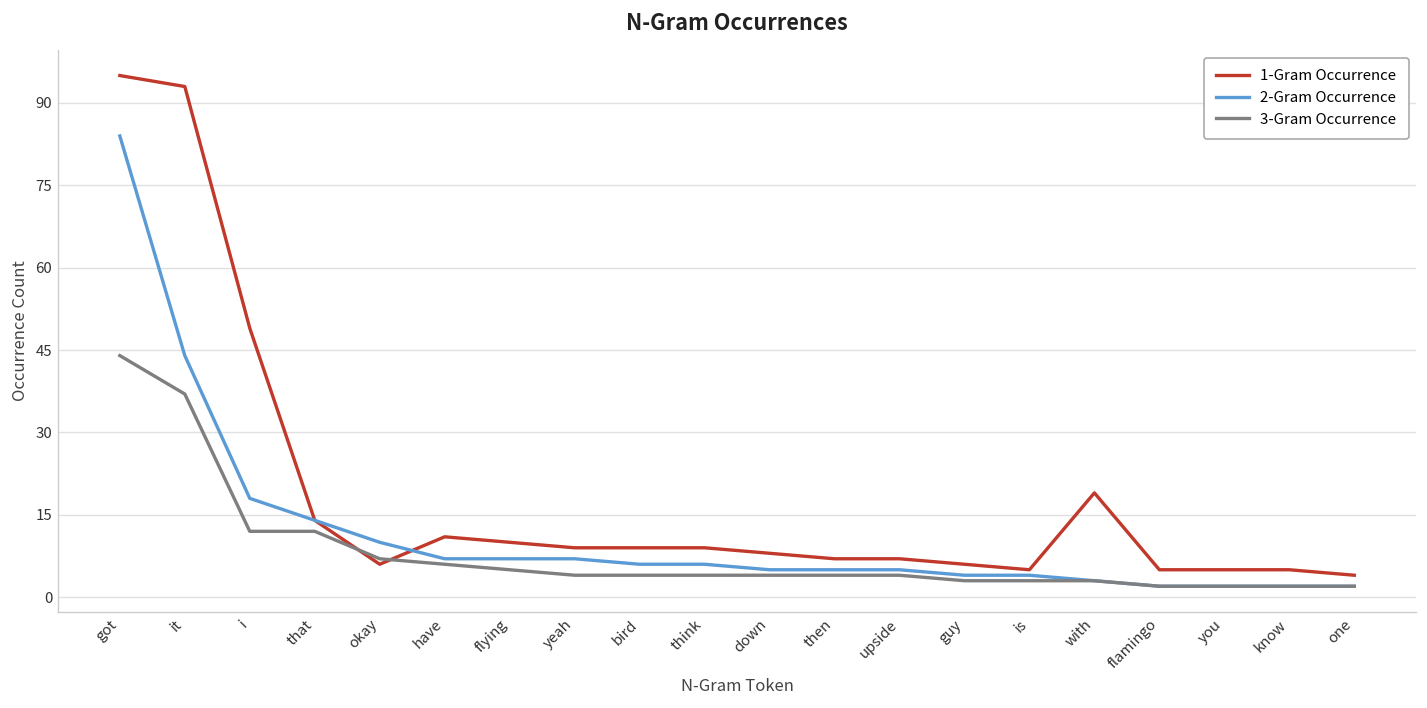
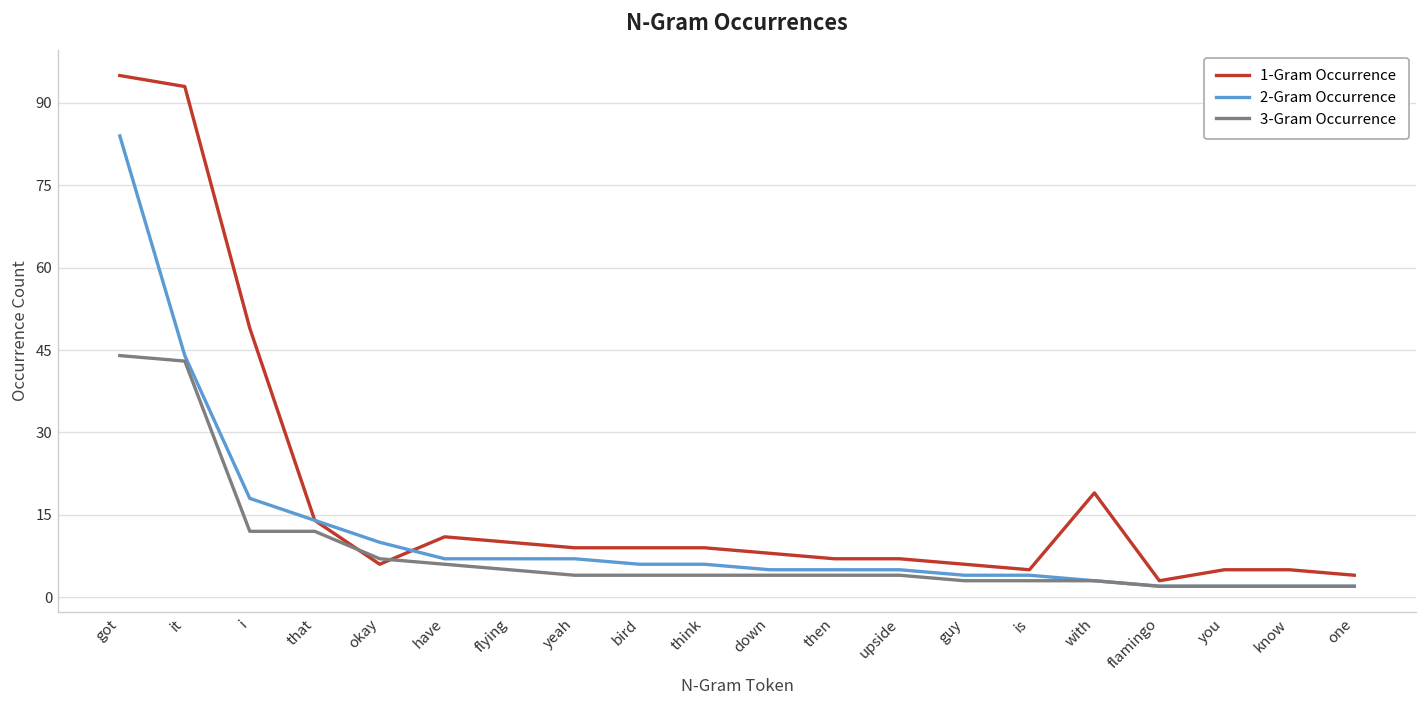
  {
    "1-Gram Occurrence": {
      "got": 95,
      "it": 93,
      "i": 49,
      "okay": 6,
      "have": 11,
      "flying": 10,
      "yeah": 9,
      "bird": 9,
      "think": 9,
      "down": 8,
      "then": 7,
      "upside": 7,
      "guy": 6,
      "is": 5,
      "with": 19,
-     "flamingo": 5,
+     "flamingo": 3,
      "you": 5,
      "know": 5,
      "one": 4
    },
    "2-Gram Occurrence": {
      "got": 84,
      "it": 44,
      "i": 18,
      "okay": 10,
      "have": 7,
      "flying": 7,
      "yeah": 7,
      "bird": 6,
      "think": 6,
      "down": 5,
      "then": 5,
      "upside": 5,
      "guy": 4,
      "is": 4
    },
    "3-Gram Occurrence": {
      "got": 44,
-     "it": 37,
+     "it": 43,
      "i": 12,
      "that": 12,
      "okay": 7,
      "have": 6,
      "flying": 5,
      "yeah": 4,
      "bird": 4,
      "think": 4,
      "down": 4,
      "then": 4,
      "upside": 4,
      "guy": 3,
      "is": 3
    }
  }
